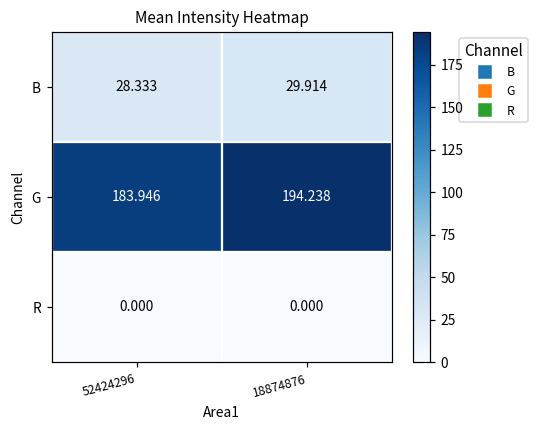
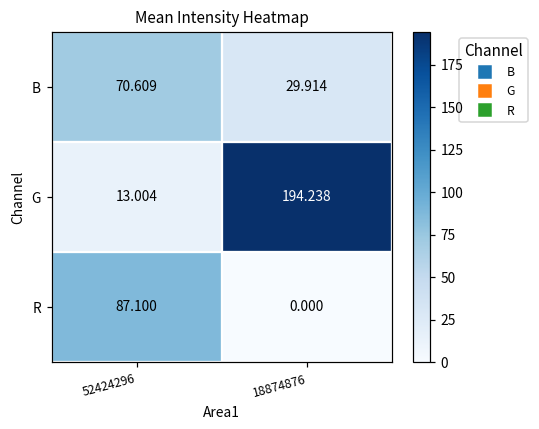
  {
    "B": {
-     "52424296": 28.333,
+     "52424296": 70.609,
      "18874876": 29.914
    },
    "G": {
-     "52424296": 183.946,
+     "52424296": 13.004,
      "18874876": 194.238
    },
    "R": {
-     "52424296": 0.000,
+     "52424296": 87.100,
      "18874876": 0.000
    }
  }
